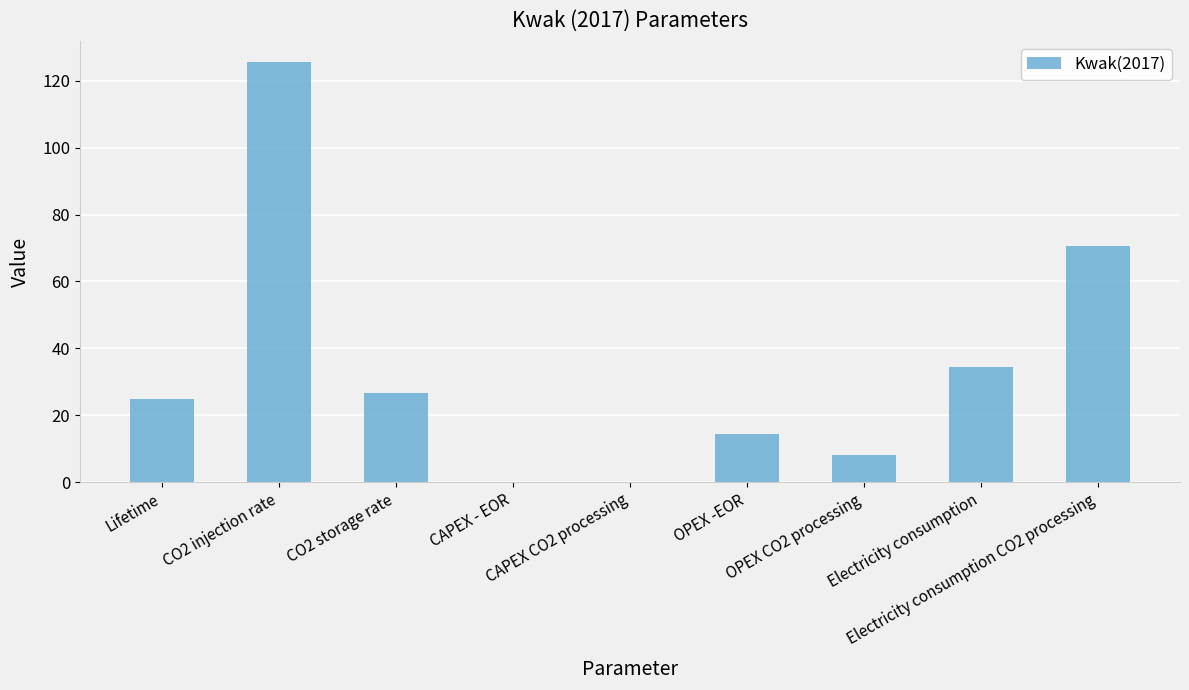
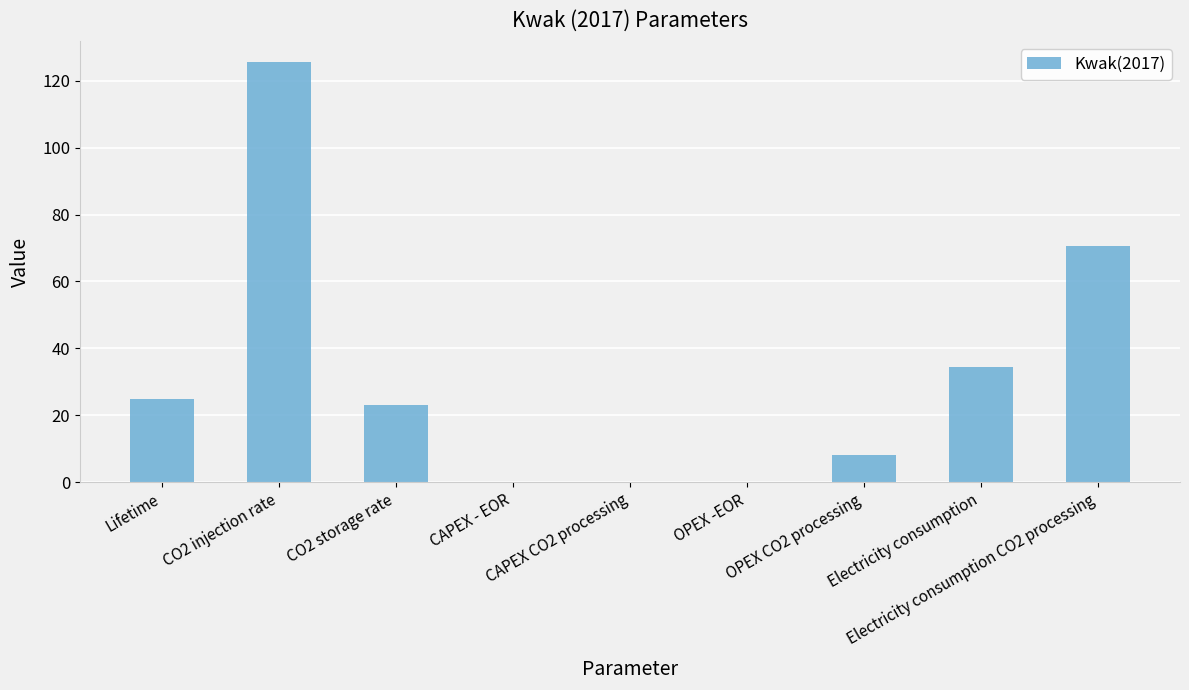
  {
    "Lifetime": 25,
    "CO2 injection rate": 126,
-   "CO2 storage rate": 27,
-   "OPEX -EOR": 15,
+   "CO2 storage rate": 23,
+   "OPEX -EOR": 0,
    "OPEX CO2 processing": 8,
    "Electricity consumption": 34,
    "Electricity consumption CO2 processing": 70
  }
